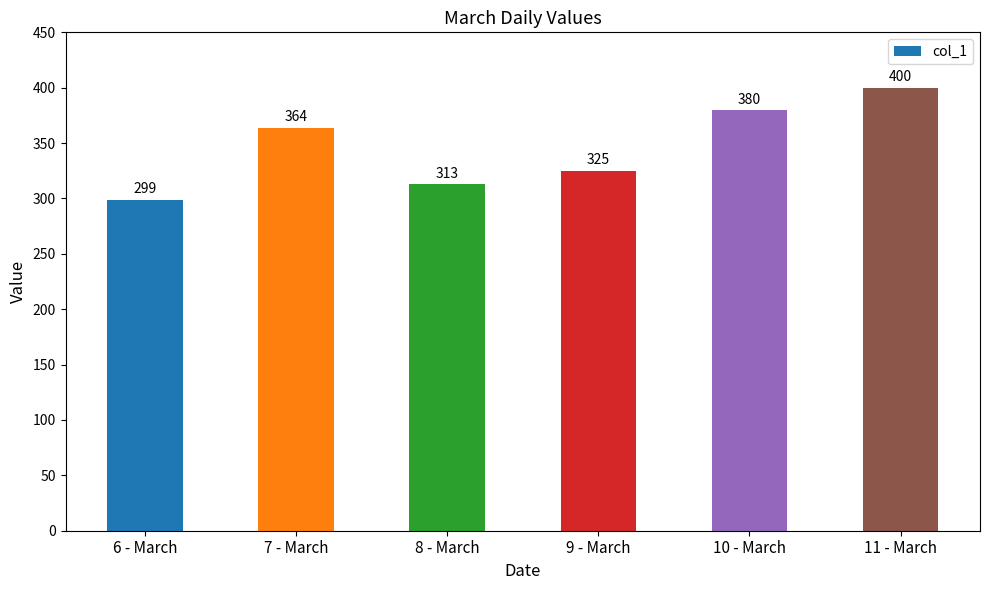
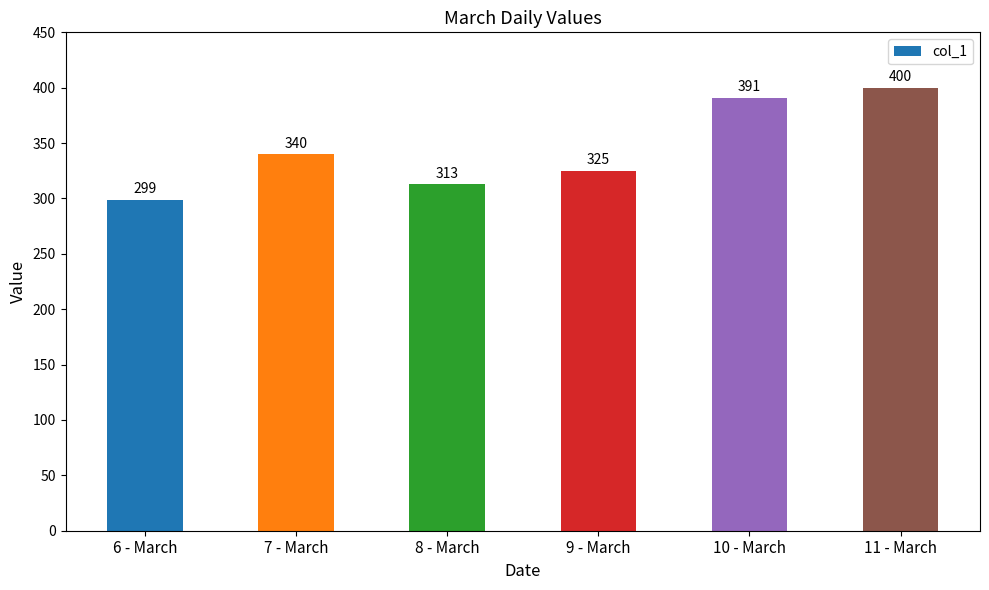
  {
    "6 - March": 299,
-   "7 - March": 364,
+   "7 - March": 340,
    "8 - March": 313,
    "9 - March": 325,
-   "10 - March": 380,
+   "10 - March": 391,
    "11 - March": 400
  }
